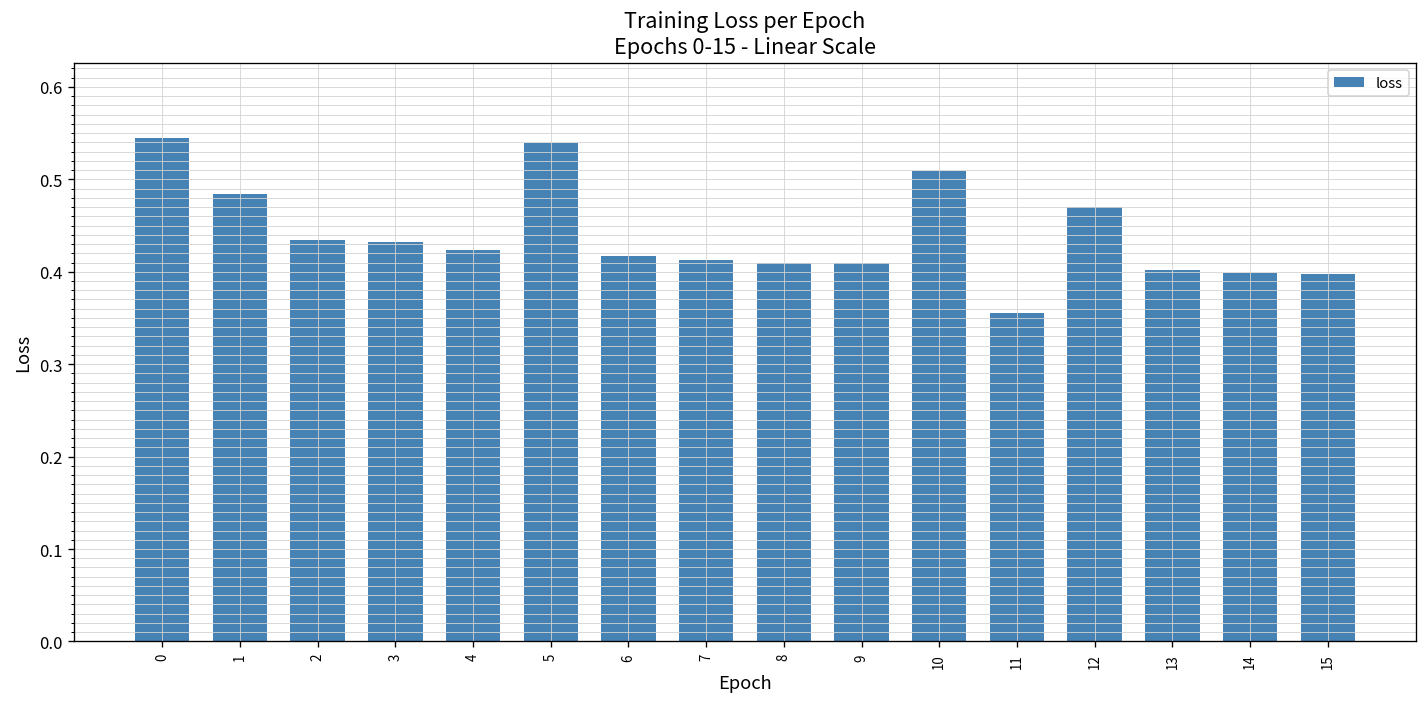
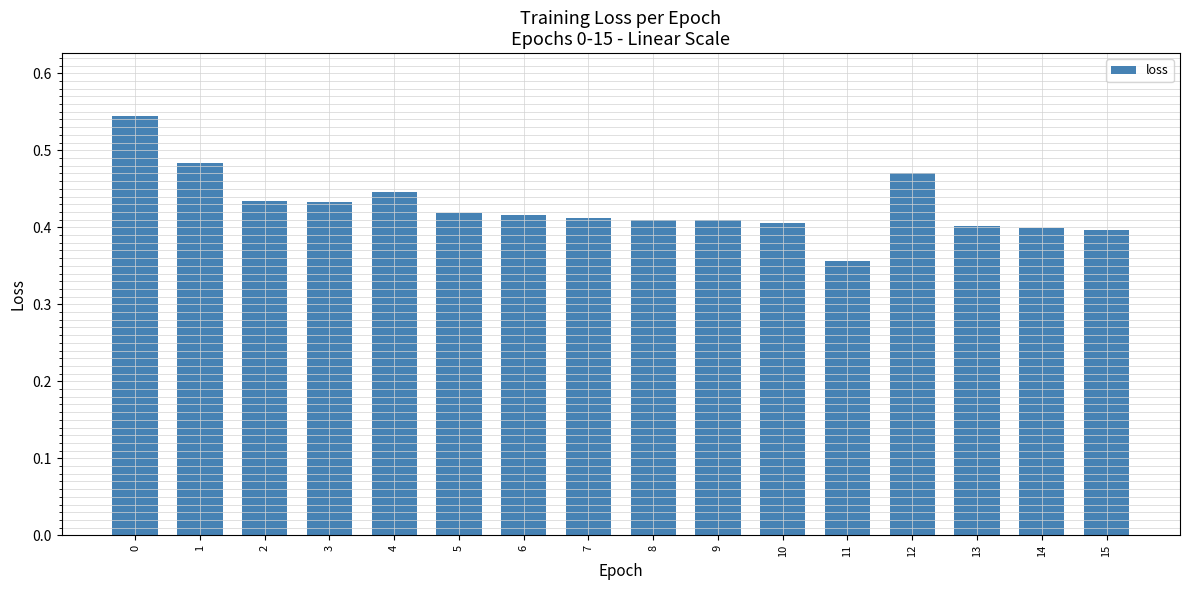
  {
    "0": 0.54,
    "1": 0.48,
    "2": 0.43,
    "3": 0.43,
-   "4": 0.42,
-   "5": 0.54,
+   "4": 0.45,
+   "5": 0.42,
    "6": 0.42,
    "7": 0.41,
    "8": 0.41,
    "9": 0.41,
-   "10": 0.51,
+   "10": 0.41,
    "11": 0.36,
    "12": 0.47,
    "13": 0.40,
    "14": 0.40,
    "15": 0.40
  }
